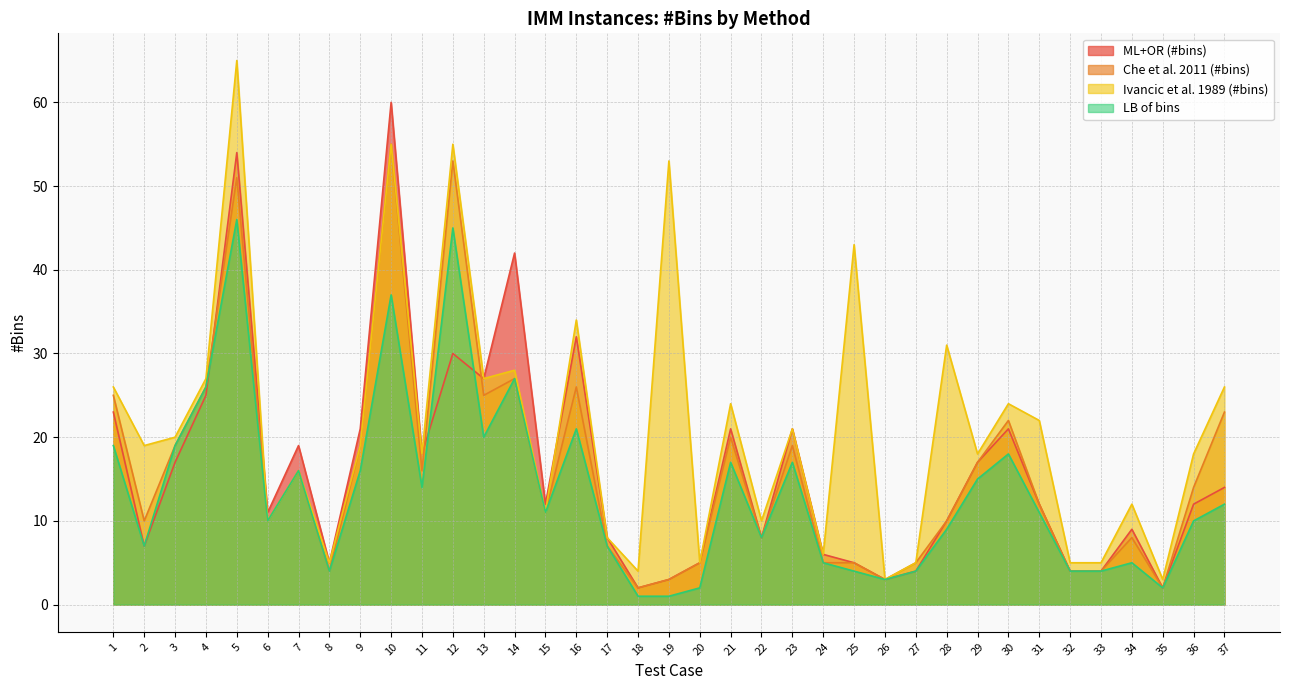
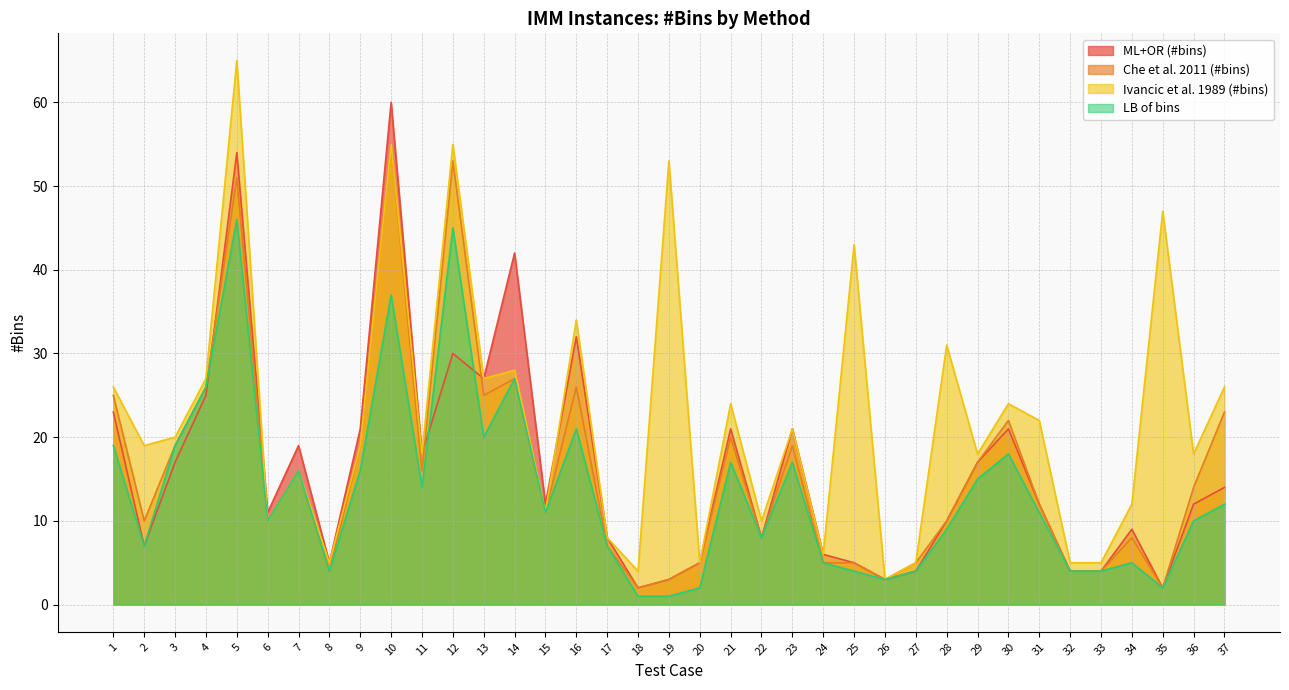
  {
    "Ivancic et al. 1989 (#bins)": {
      "1": 26,
      "2": 19,
      "3": 20,
      "4": 27,
      "5": 65,
      "12": 55,
      "14": 28,
      "16": 34,
      "18": 4,
      "19": 53,
      "21": 24,
      "22": 10,
      "25": 43,
      "28": 31,
      "29": 18,
      "30": 24,
      "31": 22,
      "32": 5,
      "33": 5,
      "34": 12,
-     "35": 3,
+     "35": 47,
      "36": 18,
      "37": 26
    },
    "LB of bins": {
      "1": 19,
      "5": 46,
      "9": 16,
      "10": 37,
      "11": 14,
      "12": 45,
      "13": 20,
      "16": 21,
      "18": 1,
      "19": 1,
      "20": 2,
      "21": 17,
      "23": 17,
      "25": 4,
      "28": 9,
      "29": 15,
      "30": 18,
      "31": 11,
      "34": 5,
      "36": 10,
      "37": 12
    }
  }
